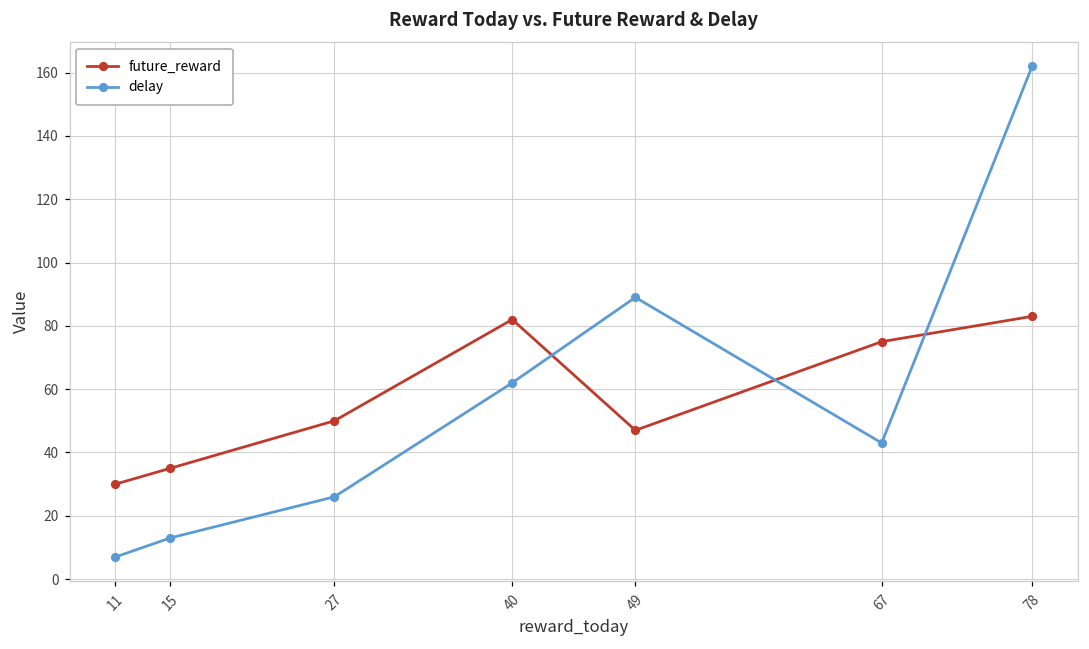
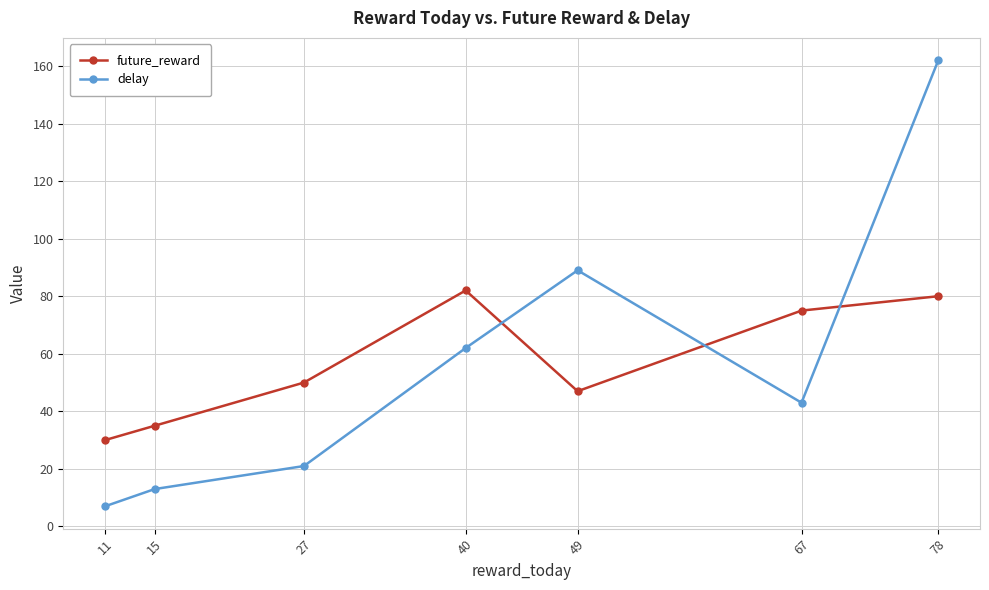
  {
    "future_reward": {
      "11": 30,
      "15": 35,
      "27": 50,
      "40": 82,
      "49": 47,
      "67": 75,
-     "78": 83
+     "78": 80
    },
    "delay": {
      "11": 7,
      "15": 13,
-     "27": 26,
+     "27": 21,
      "40": 62,
      "49": 89,
      "67": 43,
      "78": 162
    }
  }
